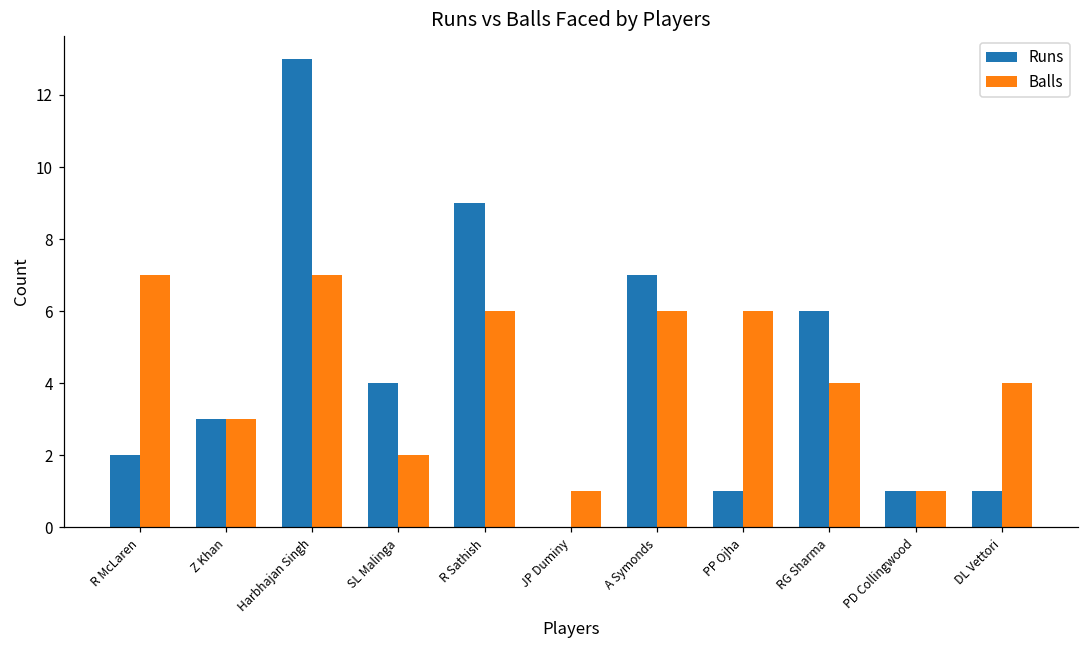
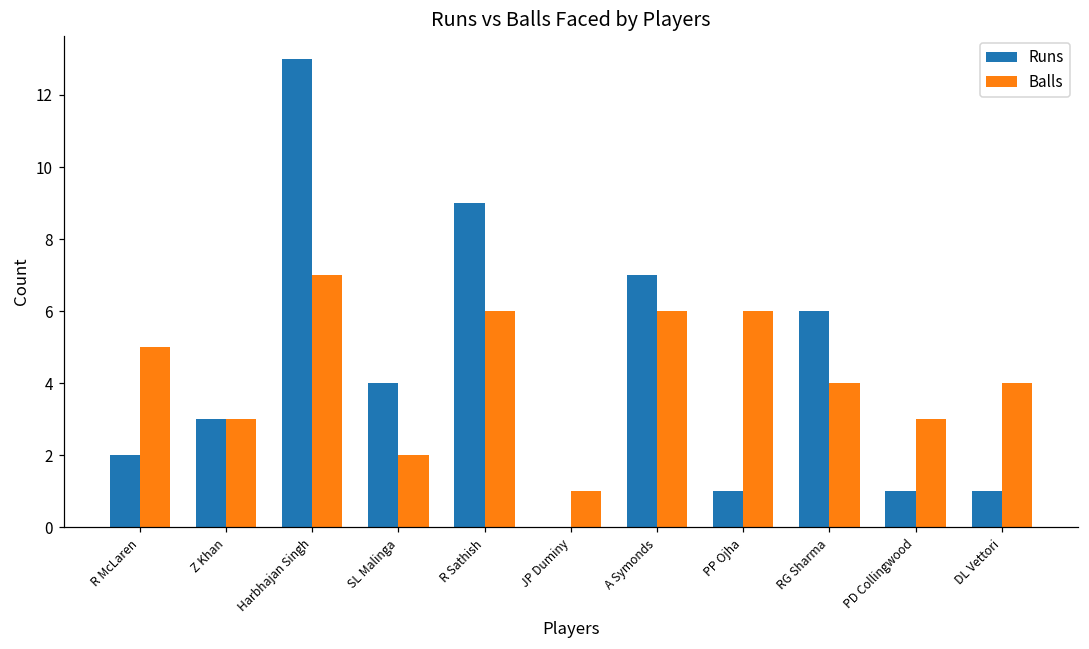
  {
    "Runs": {
      "R McLaren": 2,
      "Z Khan": 3,
      "Harbhajan Singh": 13,
      "SL Malinga": 4,
      "R Sathish": 9,
      "JP Duminy": 0,
      "A Symonds": 7,
      "PP Ojha": 1,
      "RG Sharma": 6,
      "PD Collingwood": 1,
      "DL Vettori": 1
    },
    "Balls": {
-     "R McLaren": 7,
+     "R McLaren": 5,
      "Z Khan": 3,
      "Harbhajan Singh": 7,
      "SL Malinga": 2,
      "R Sathish": 6,
      "JP Duminy": 1,
      "A Symonds": 6,
      "PP Ojha": 6,
      "RG Sharma": 4,
-     "PD Collingwood": 1,
+     "PD Collingwood": 3,
      "DL Vettori": 4
    }
  }
